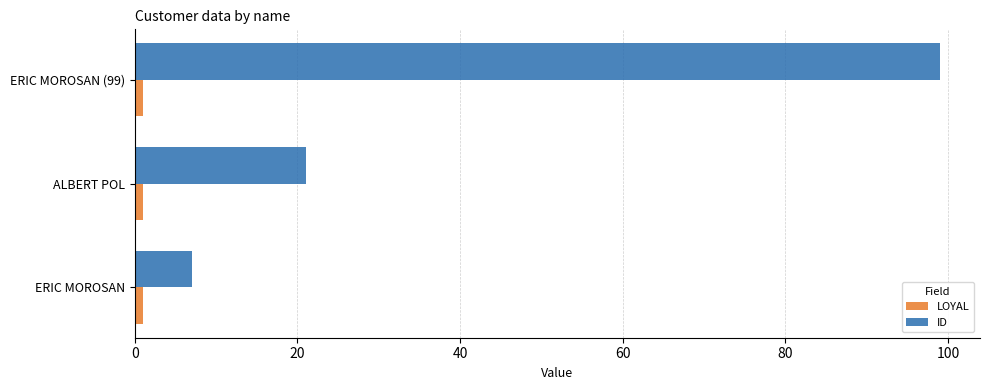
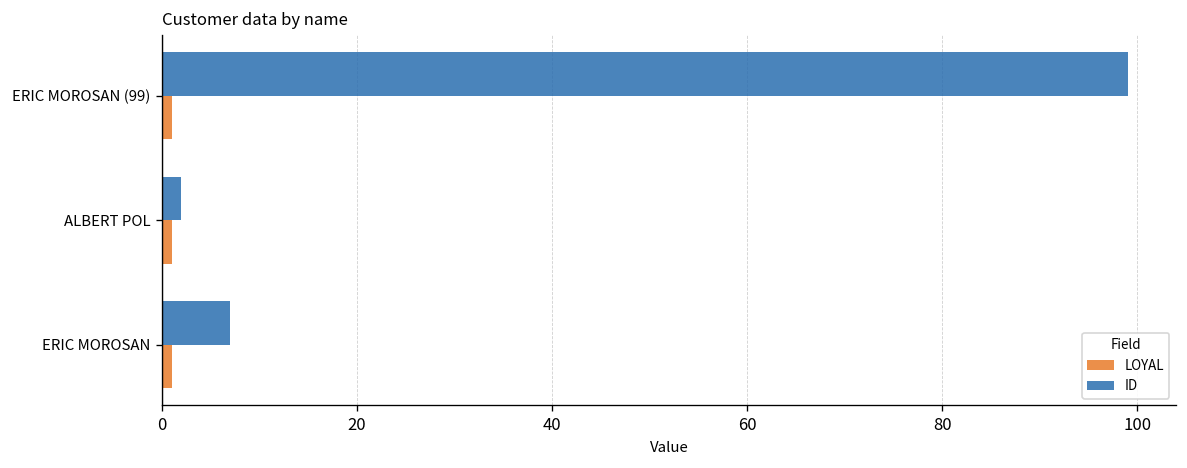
  {
    "LOYAL": {
      "ERIC MOROSAN (99)": 1,
      "ALBERT POL": 1,
      "ERIC MOROSAN": 1
    },
    "ID": {
      "ERIC MOROSAN (99)": 99,
-     "ALBERT POL": 21,
+     "ALBERT POL": 2,
      "ERIC MOROSAN": 7
    }
  }
